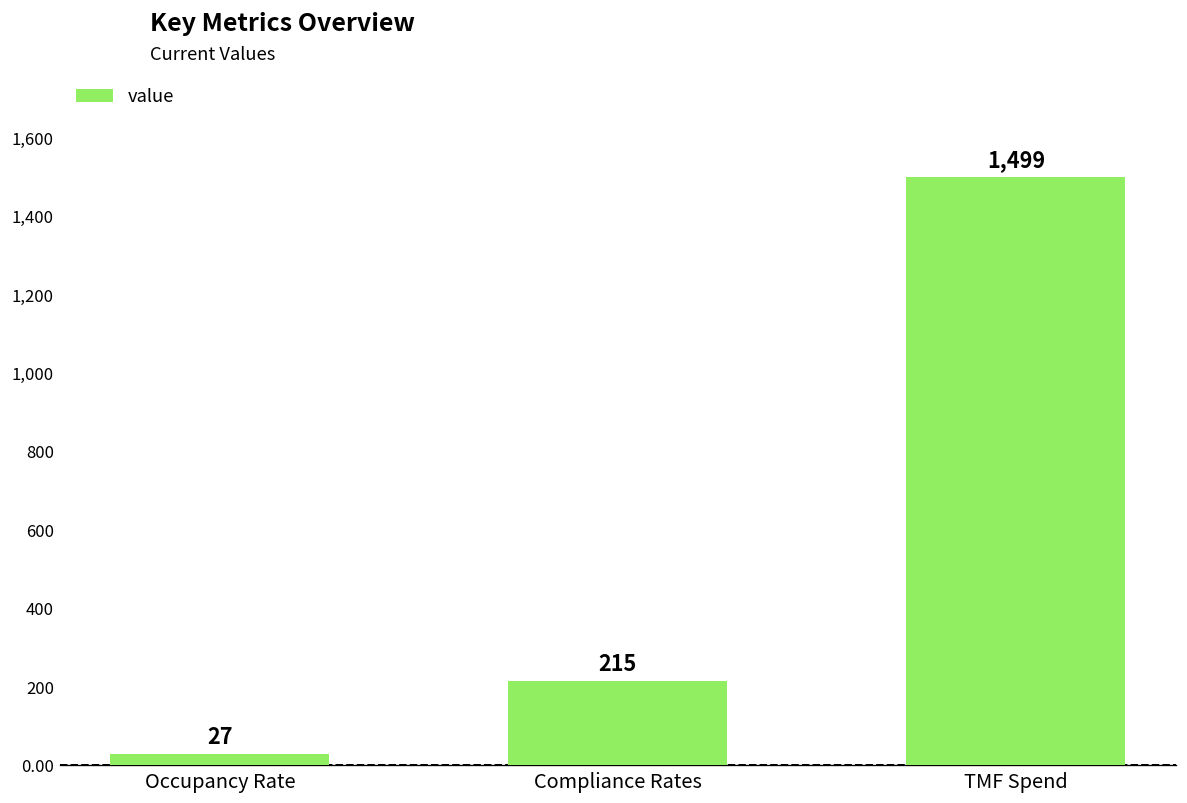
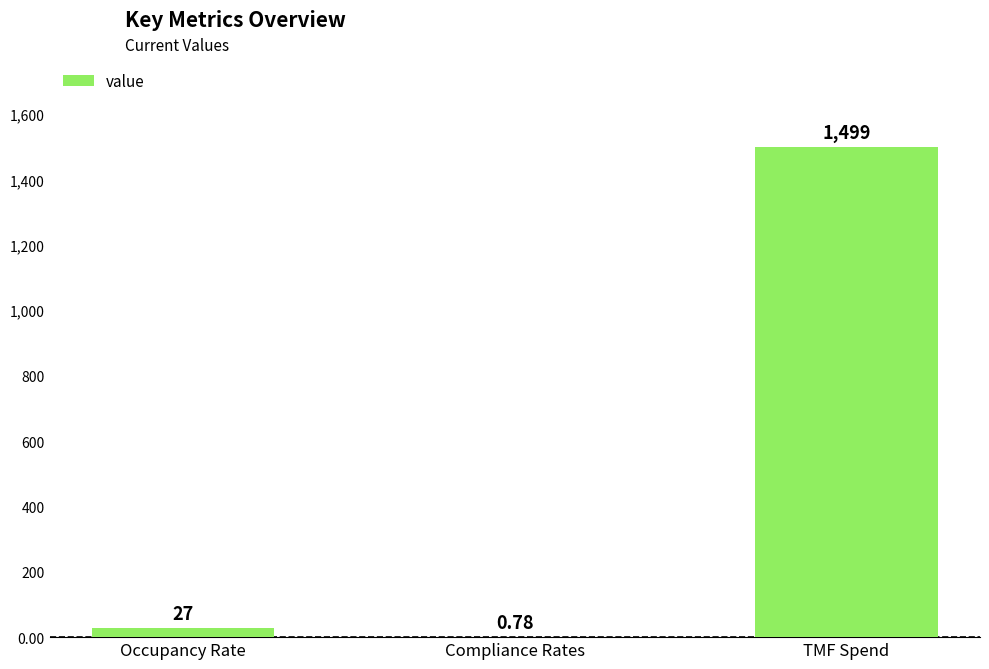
  {
    "Occupancy Rate": "27",
-   "Compliance Rates": "215",
+   "Compliance Rates": "0.78",
    "TMF Spend": "1,499"
  }
